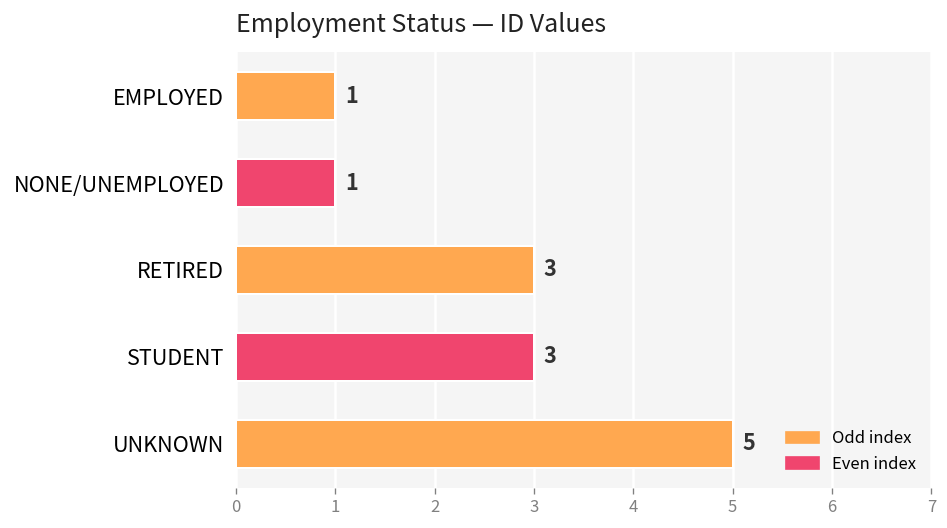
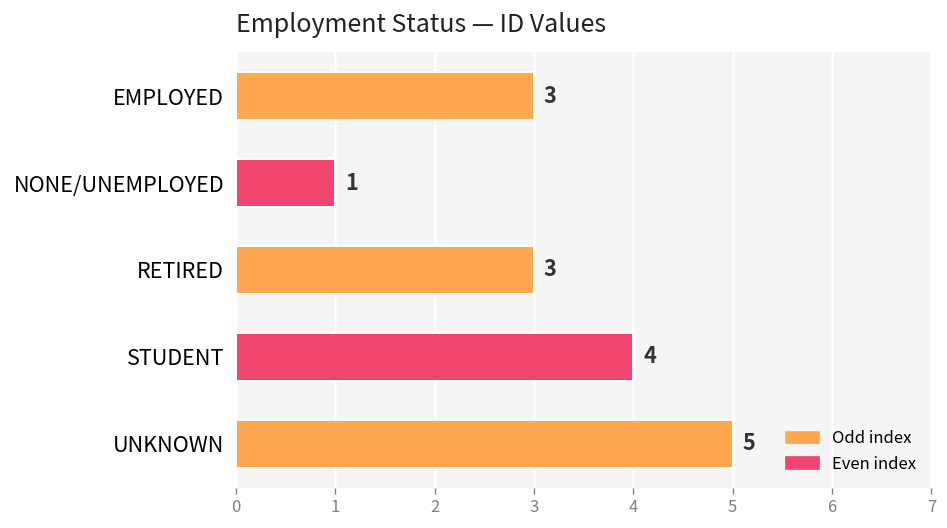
  {
-   "EMPLOYED": 1,
+   "EMPLOYED": 3,
    "NONE/UNEMPLOYED": 1,
    "RETIRED": 3,
-   "STUDENT": 3,
+   "STUDENT": 4,
    "UNKNOWN": 5
  }
